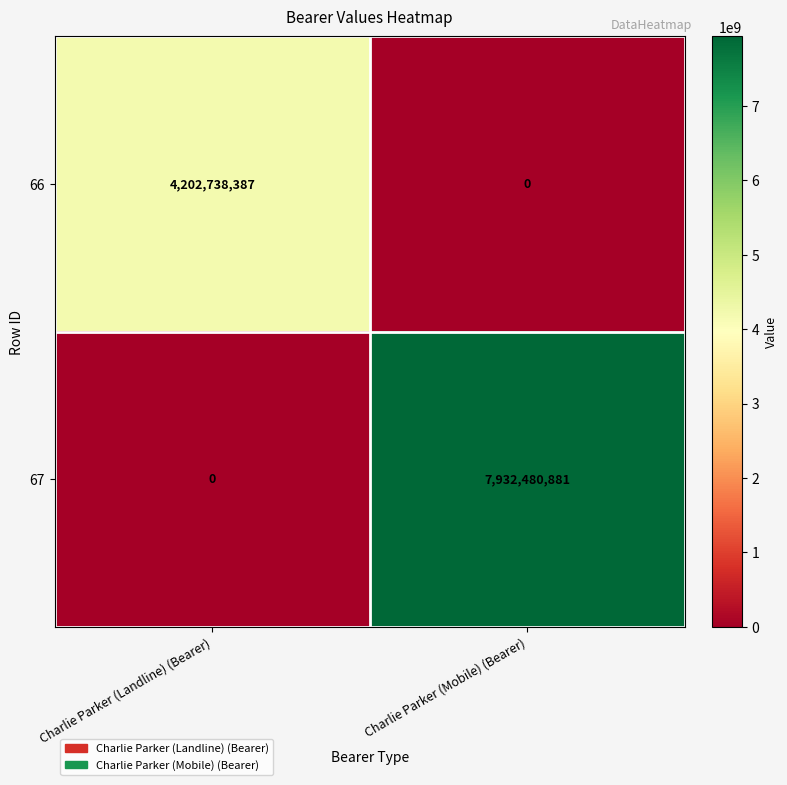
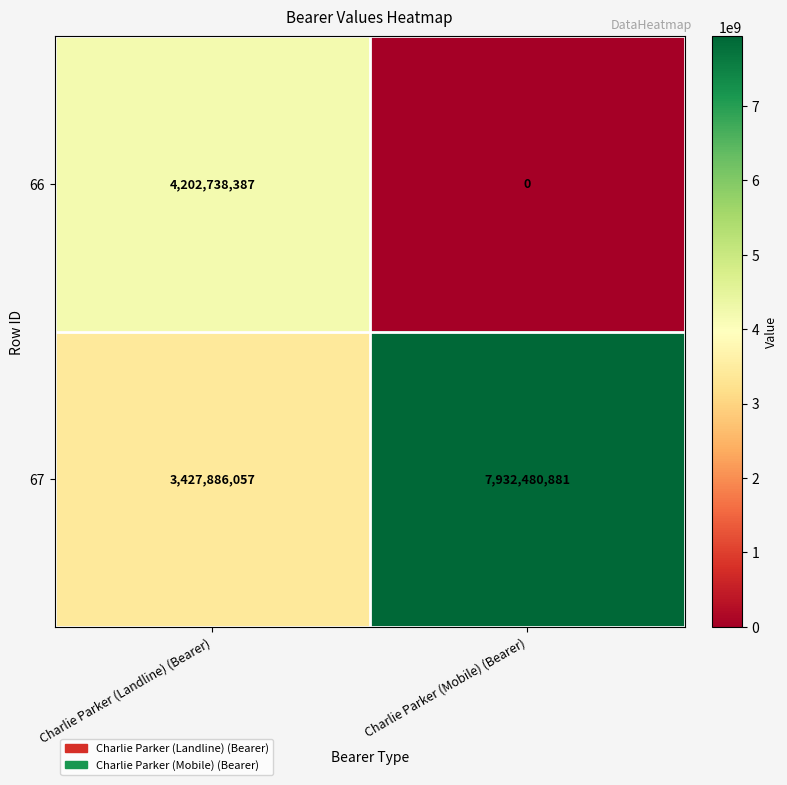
  {
    "66": {
      "Charlie Parker (Landline) (Bearer)": "4,202,738,387",
      "Charlie Parker (Mobile) (Bearer)": "0"
    },
    "67": {
-     "Charlie Parker (Landline) (Bearer)": "0",
+     "Charlie Parker (Landline) (Bearer)": "3,427,886,057",
      "Charlie Parker (Mobile) (Bearer)": "7,932,480,881"
    }
  }
